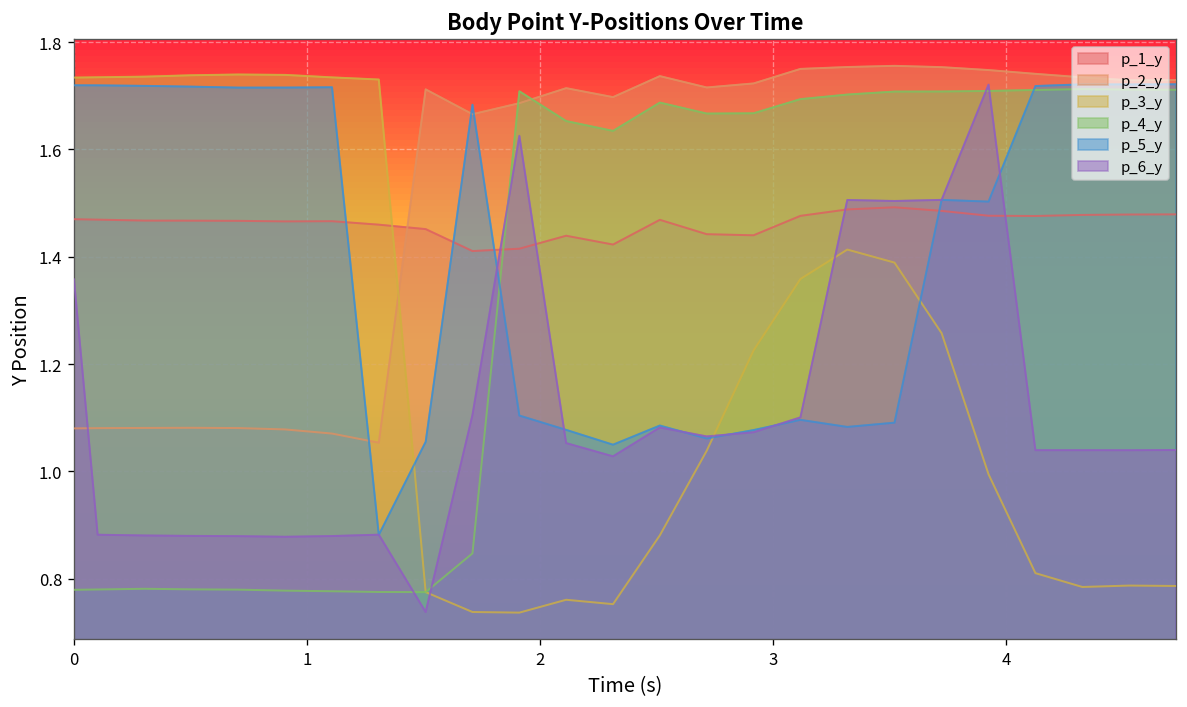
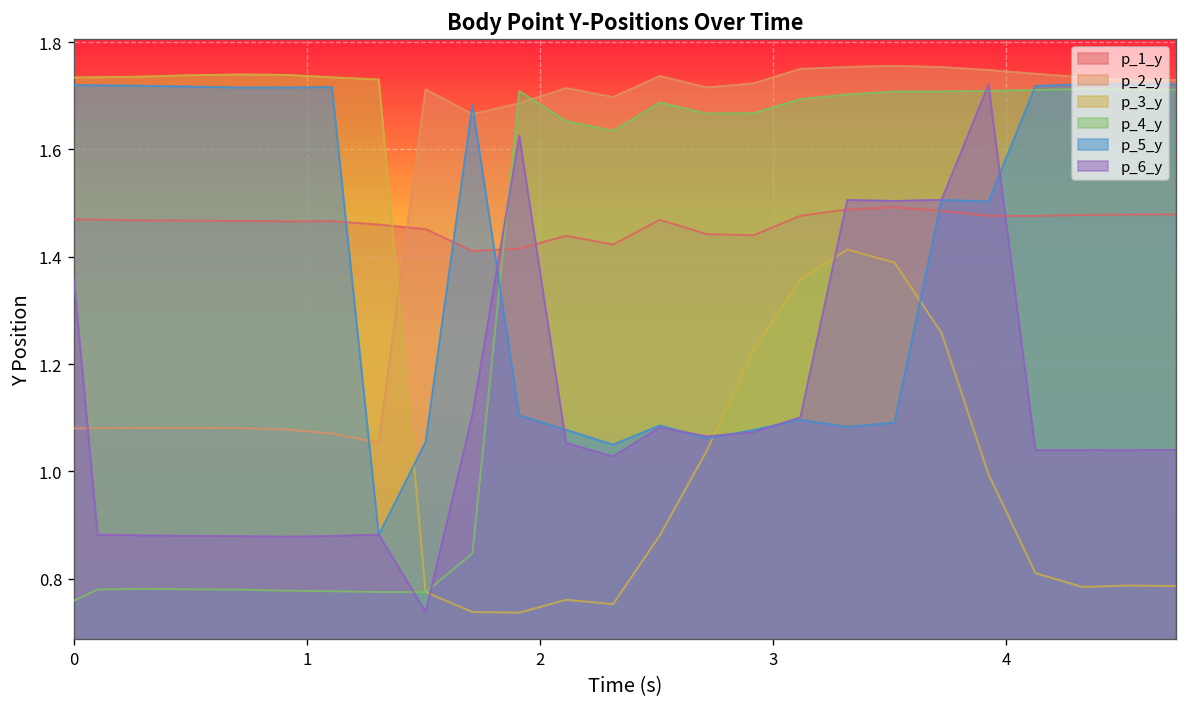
  {
    "p_4_y": {
-     "0": 0.78
+     "0": 0.76
    },
    "p_5_y": {
      "0": 1.72
    },
    "p_6_y": {
      "0": 1.36
    }
  }
